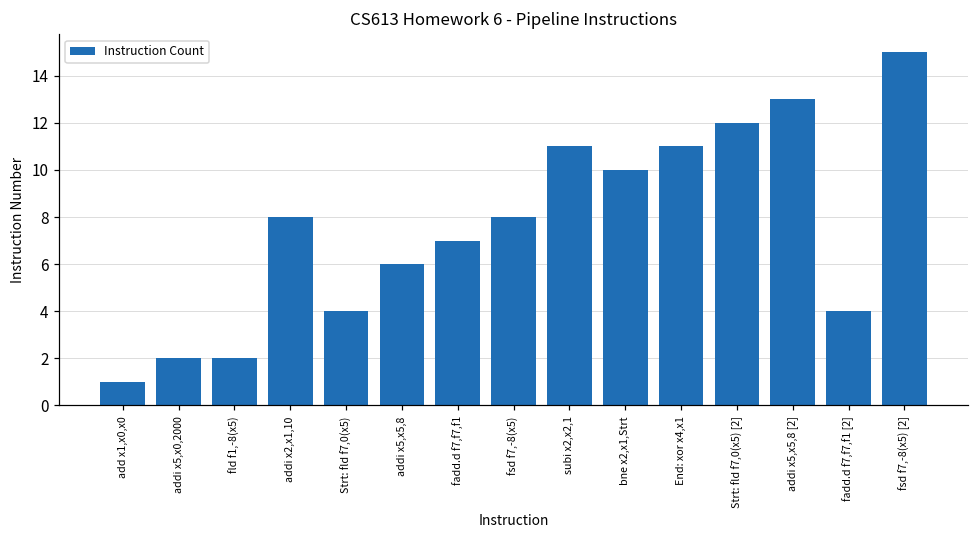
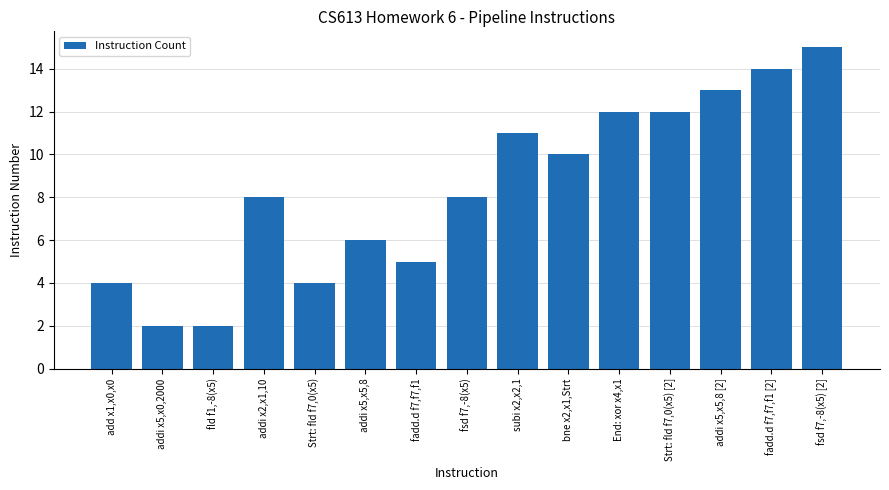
  {
-   "add x1,x0,x0": 1,
+   "add x1,x0,x0": 4,
    "addi x5,x0,2000": 2,
    "fld f1,-8(x5)": 2,
    "addi x2,x1,10": 8,
    "Strt: fld f7,0(x5)": 4,
    "addi x5,x5,8": 6,
-   "fadd.d f7,f7,f1": 7,
+   "fadd.d f7,f7,f1": 5,
    "fsd f7,-8(x5)": 8,
    "subi x2,x2,1": 11,
    "bne x2,x1,Strt": 10,
-   "End: xor x4,x1": 11,
+   "End: xor x4,x1": 12,
    "Strt: fld f7,0(x5) [2]": 12,
    "addi x5,x5,8 [2]": 13,
-   "fadd.d f7,f7,f1 [2]": 4,
+   "fadd.d f7,f7,f1 [2]": 14,
    "fsd f7,-8(x5) [2]": 15
  }
